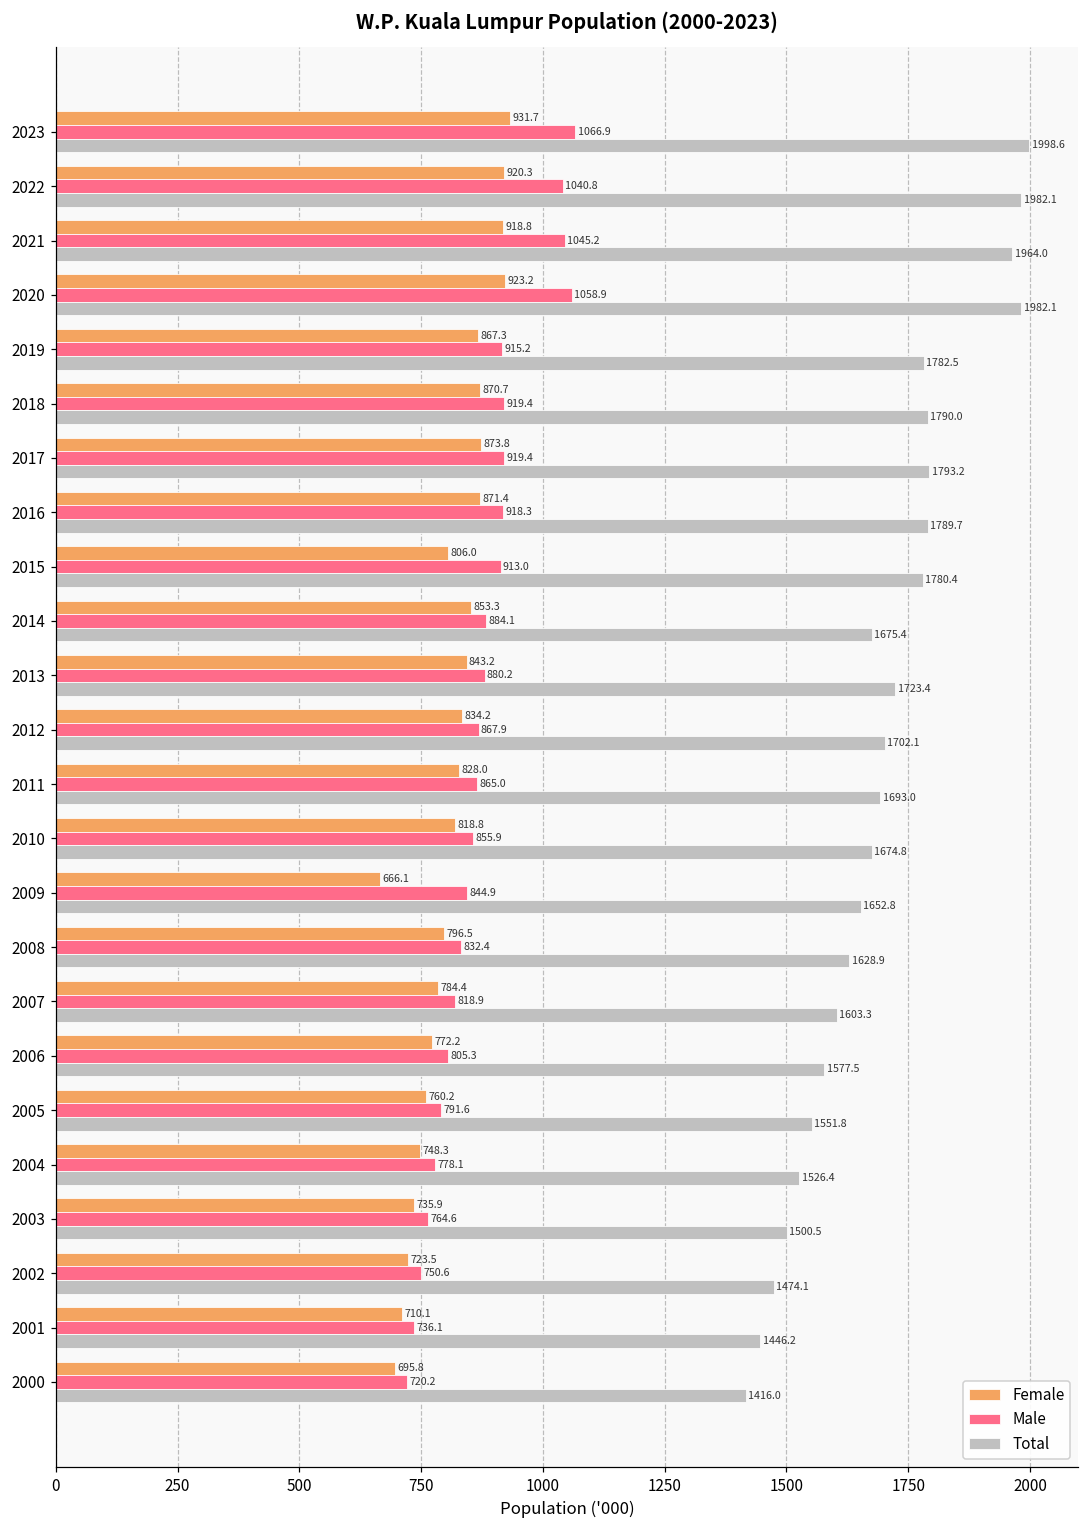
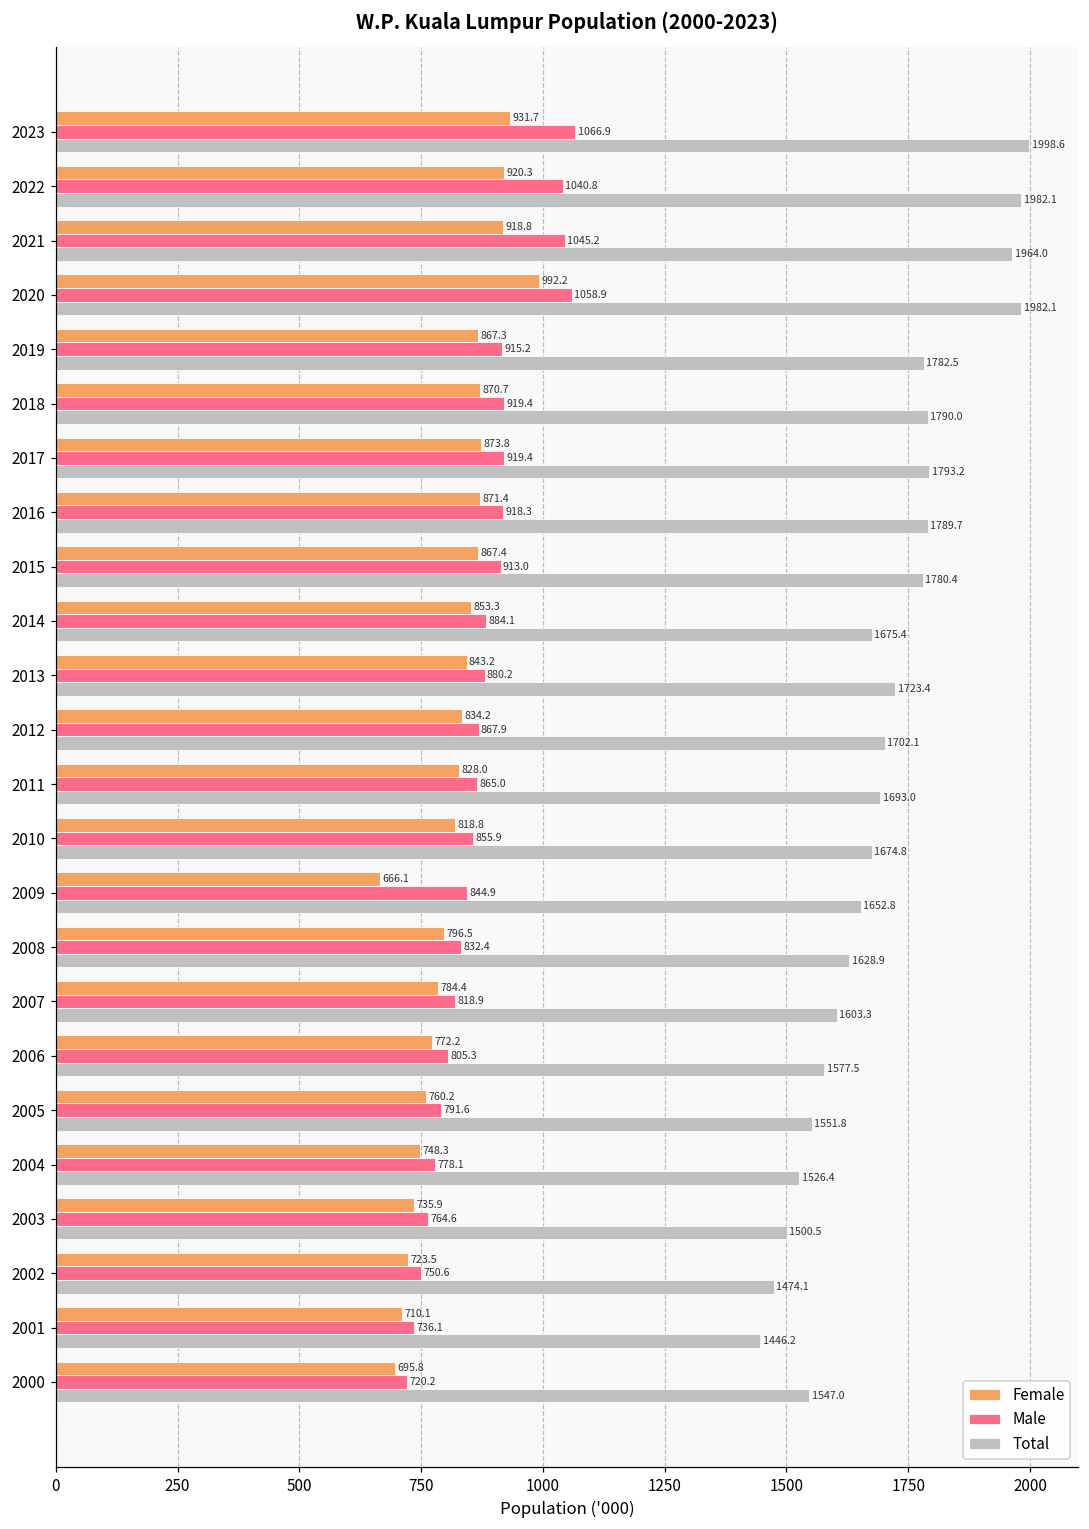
  {
    "Female": {
      "2023": 931.7,
      "2022": 920.3,
      "2021": 918.8,
-     "2020": 923.2,
+     "2020": 992.2,
      "2019": 867.3,
      "2018": 870.7,
      "2017": 873.8,
      "2016": 871.4,
-     "2015": 806.0,
+     "2015": 867.4,
      "2014": 853.3,
      "2013": 843.2,
      "2012": 834.2,
      "2011": 828.0,
      "2010": 818.8,
      "2009": 666.1,
      "2008": 796.5,
      "2007": 784.4,
      "2006": 772.2,
      "2005": 760.2,
      "2004": 748.3,
      "2003": 735.9,
      "2002": 723.5,
      "2001": 710.1,
      "2000": 695.8
    },
    "Male": {
      "2023": 1066.9,
      "2022": 1040.8,
      "2021": 1045.2,
      "2020": 1058.9,
      "2019": 915.2,
      "2018": 919.4,
      "2017": 919.4,
      "2016": 918.3,
      "2015": 913.0,
      "2014": 884.1,
      "2013": 880.2,
      "2012": 867.9,
      "2011": 865.0,
      "2010": 855.9,
      "2009": 844.9,
      "2008": 832.4,
      "2007": 818.9,
      "2006": 805.3,
      "2005": 791.6,
      "2004": 778.1,
      "2003": 764.6,
      "2002": 750.6,
      "2001": 736.1,
      "2000": 720.2
    },
    "Total": {
      "2023": 1998.6,
      "2022": 1982.1,
      "2021": 1964.0,
      "2020": 1982.1,
      "2019": 1782.5,
      "2018": 1790.0,
      "2017": 1793.2,
      "2016": 1789.7,
      "2015": 1780.4,
      "2014": 1675.4,
      "2013": 1723.4,
      "2012": 1702.1,
      "2011": 1693.0,
      "2010": 1674.8,
      "2009": 1652.8,
      "2008": 1628.9,
      "2007": 1603.3,
      "2006": 1577.5,
      "2005": 1551.8,
      "2004": 1526.4,
      "2003": 1500.5,
      "2002": 1474.1,
      "2001": 1446.2,
-     "2000": 1416.0
+     "2000": 1547.0
    }
  }
